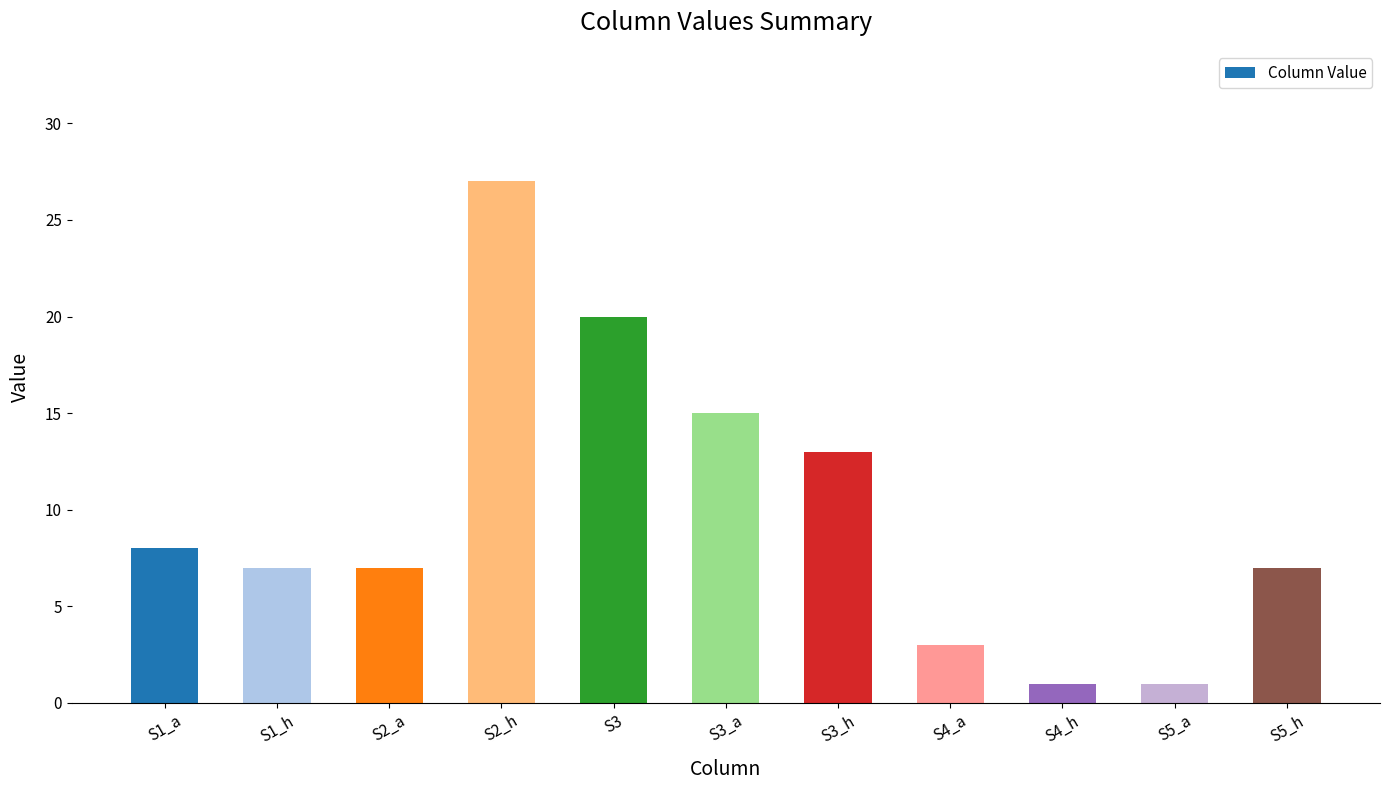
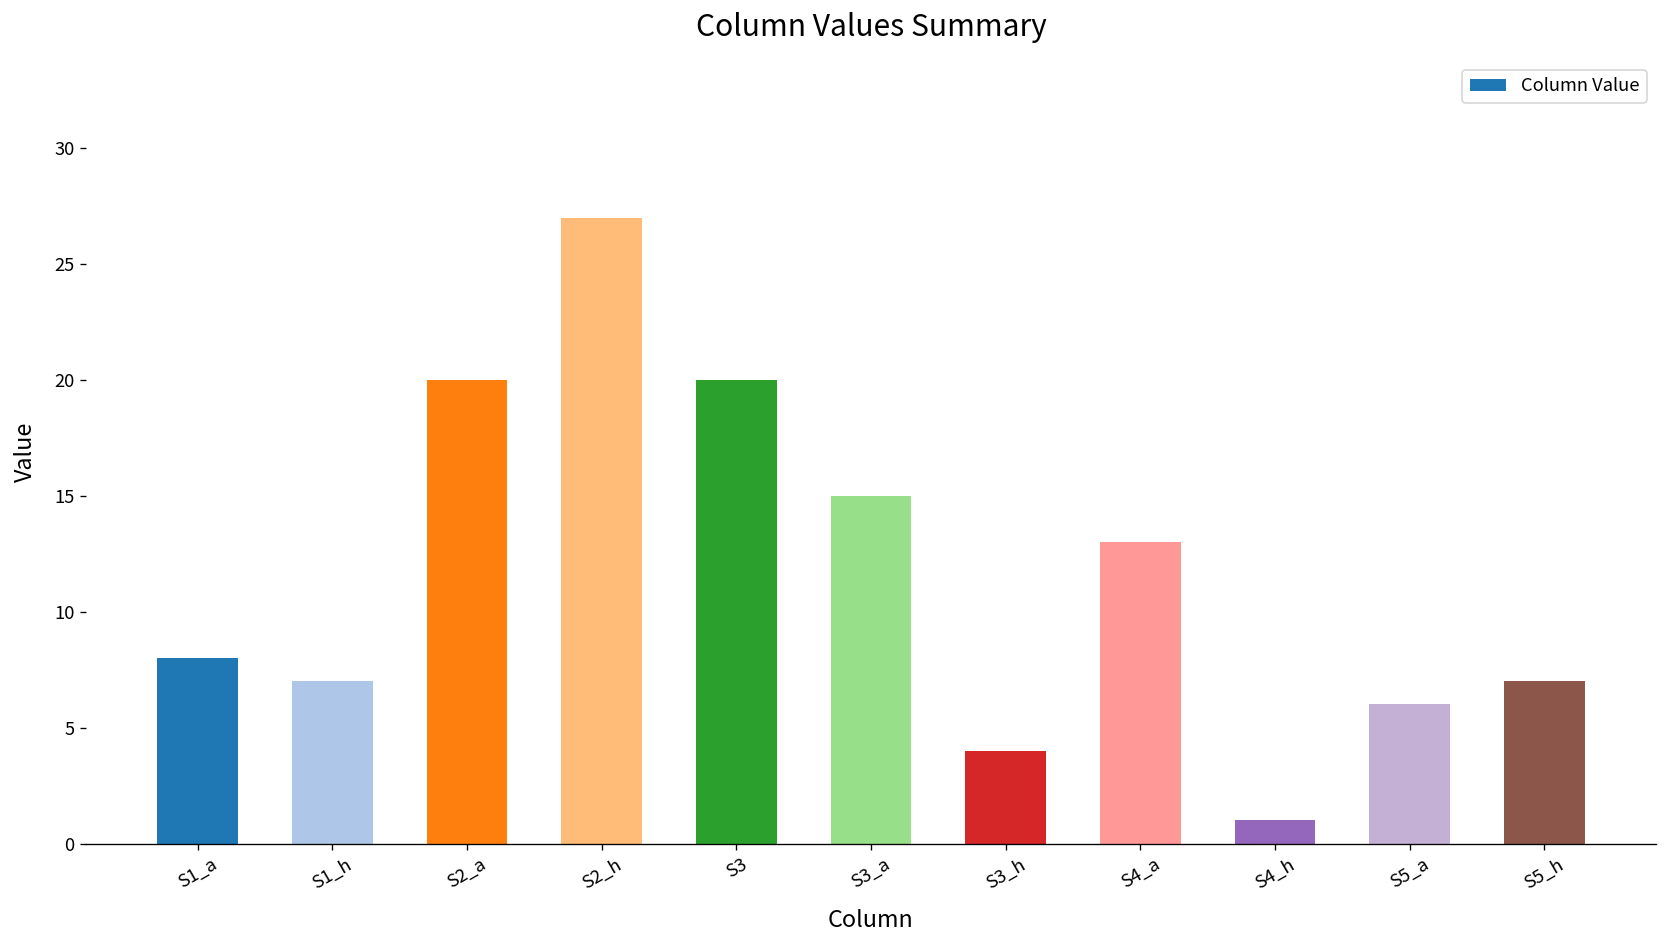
  {
    "S1_a": 8,
    "S1_h": 7,
-   "S2_a": 7,
+   "S2_a": 20,
    "S2_h": 27,
    "S3": 20,
    "S3_a": 15,
-   "S3_h": 13,
-   "S4_a": 3,
+   "S3_h": 4,
+   "S4_a": 13,
    "S4_h": 1,
-   "S5_a": 1,
+   "S5_a": 6,
    "S5_h": 7
  }
